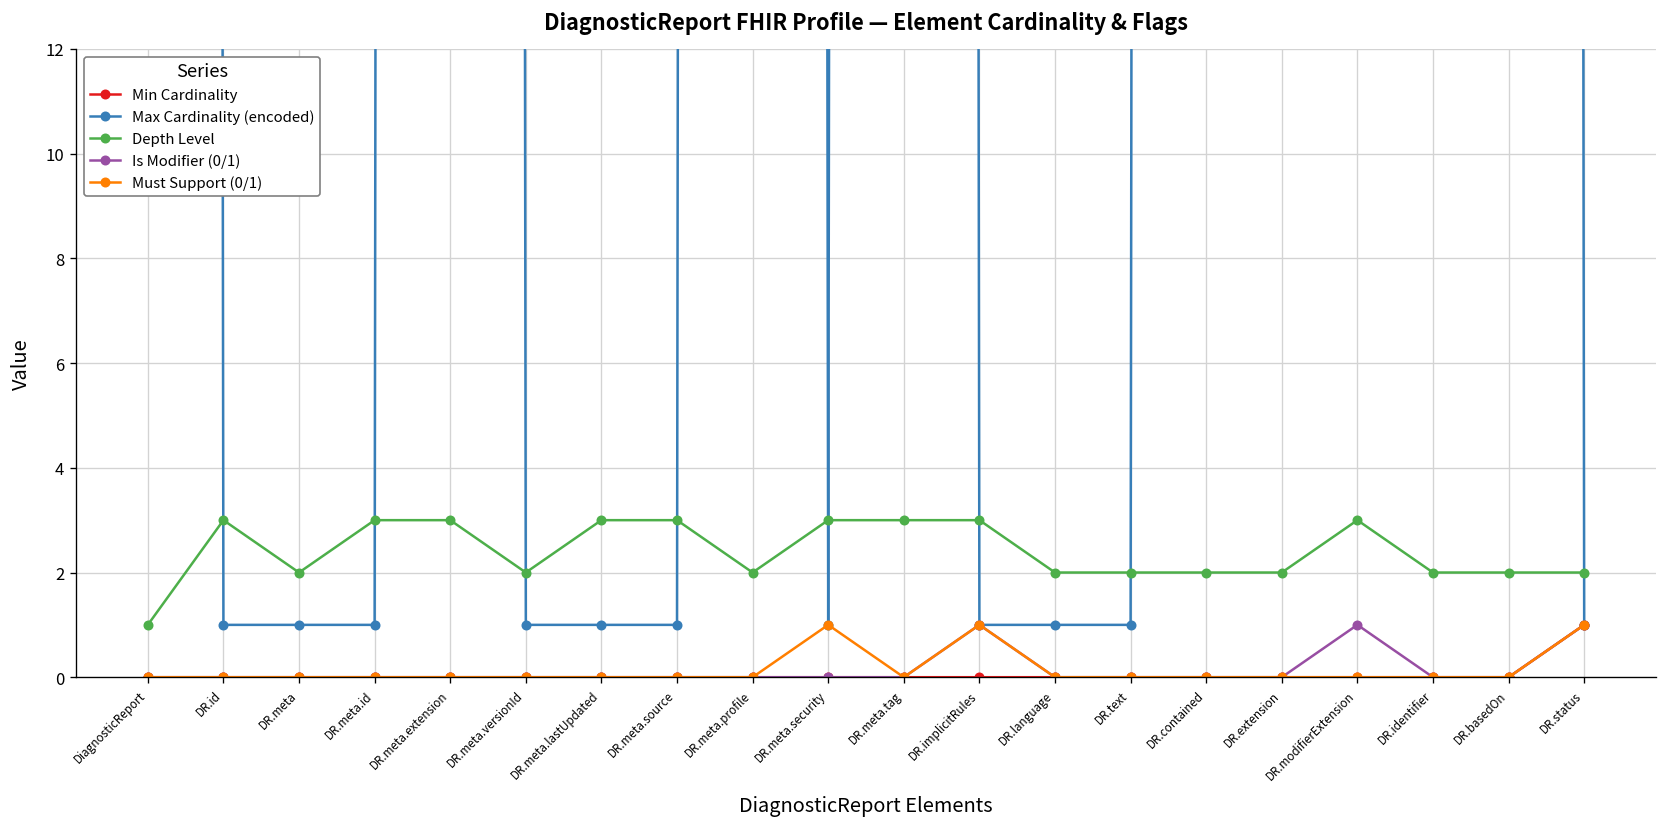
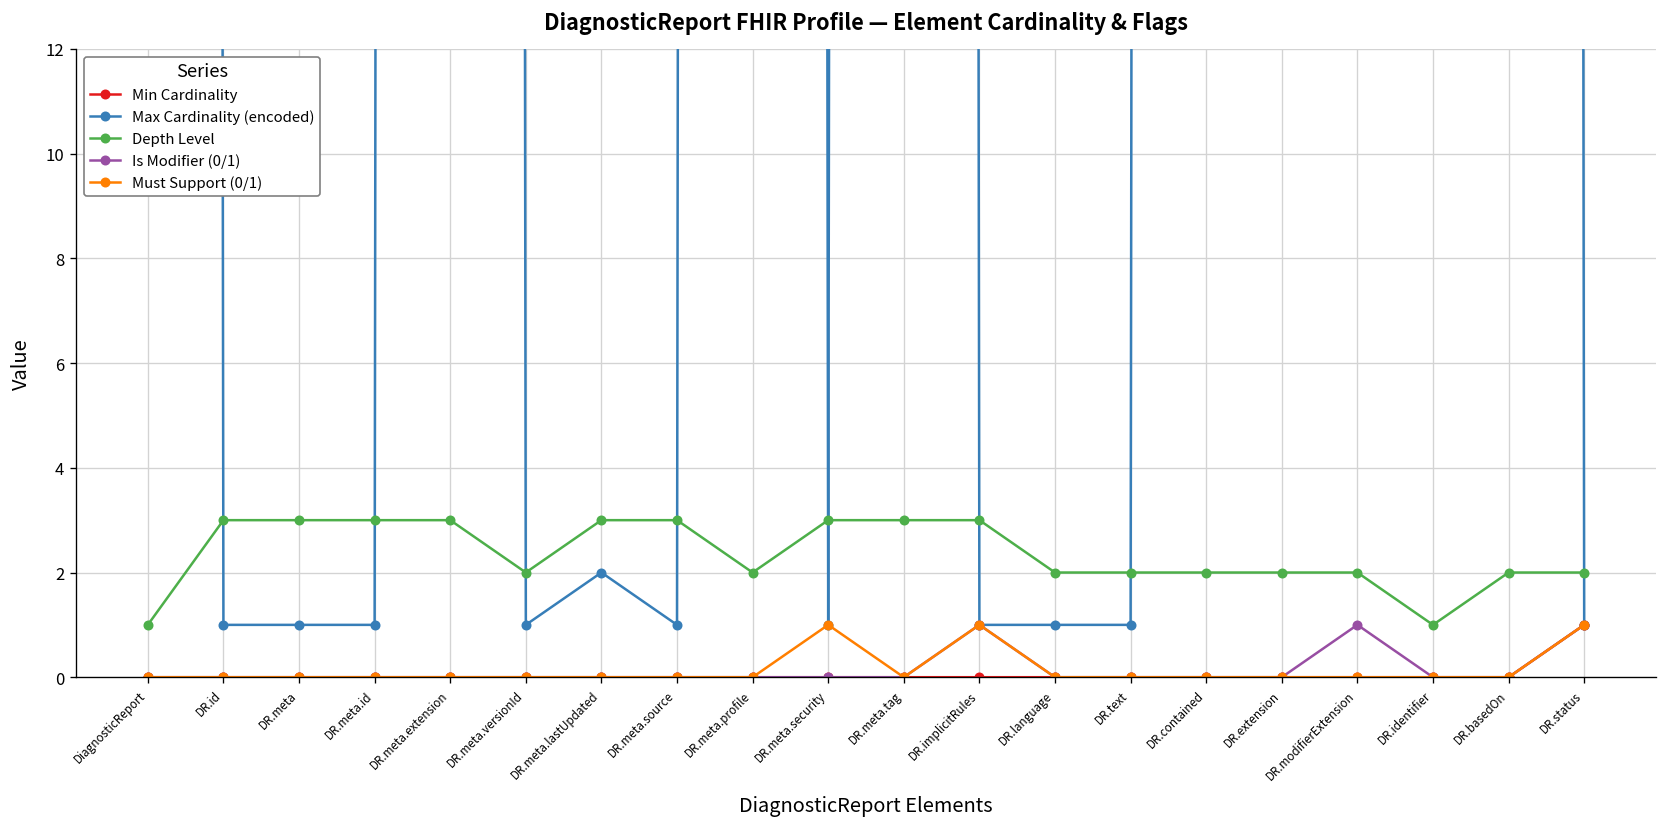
  {
    "Min Cardinality": {
      "DR.implicitRules": 0
    },
    "Max Cardinality (encoded)": {
      "DR.id": 1,
      "DR.meta": 1,
      "DR.meta.id": 1,
      "DR.meta.versionId": 1,
-     "DR.meta.lastUpdated": 1,
+     "DR.meta.lastUpdated": 2,
      "DR.meta.source": 1,
      "DR.language": 1,
      "DR.text": 1
    },
    "Depth Level": {
      "DiagnosticReport": 1,
      "DR.id": 3,
-     "DR.meta": 2,
+     "DR.meta": 3,
      "DR.meta.id": 3,
      "DR.meta.extension": 3,
      "DR.meta.versionId": 2,
      "DR.meta.lastUpdated": 3,
      "DR.meta.source": 3,
      "DR.meta.profile": 2,
      "DR.meta.security": 3,
      "DR.meta.tag": 3,
      "DR.implicitRules": 3,
      "DR.language": 2,
      "DR.text": 2,
      "DR.contained": 2,
      "DR.extension": 2,
-     "DR.modifierExtension": 3,
-     "DR.identifier": 2,
+     "DR.modifierExtension": 2,
+     "DR.identifier": 1,
      "DR.basedOn": 2,
      "DR.status": 2
    },
    "Is Modifier (0/1)": {
      "DR.modifierExtension": 1
    }
  }
